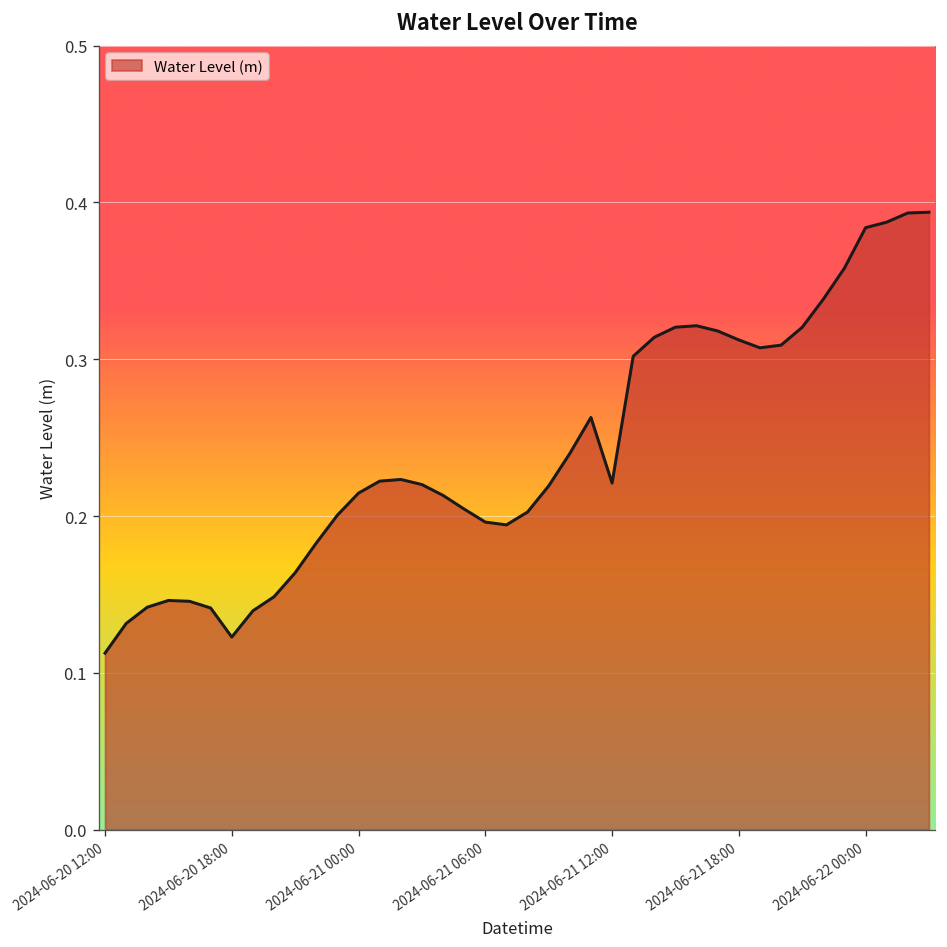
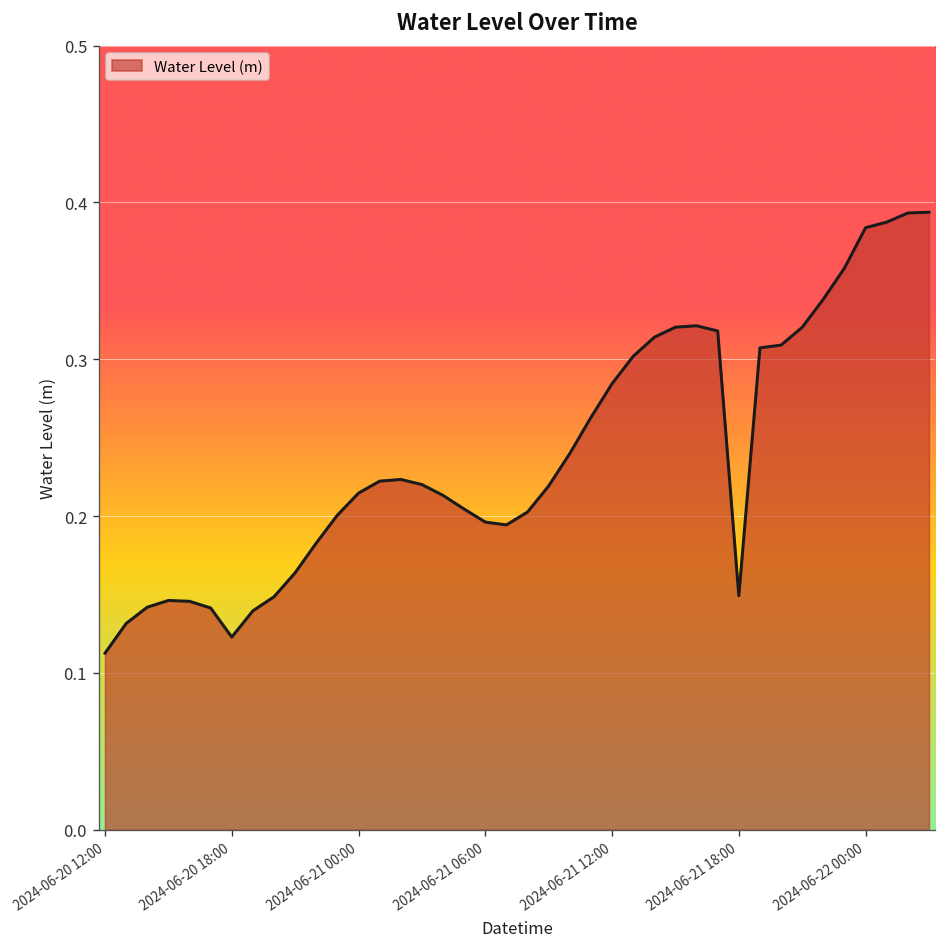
  {
    "2024-06-20 12:00": 0.113,
    "2024-06-20 18:00": 0.123,
    "2024-06-21 00:00": 0.215,
    "2024-06-21 06:00": 0.196,
-   "2024-06-21 12:00": 0.221,
-   "2024-06-21 18:00": 0.312,
+   "2024-06-21 12:00": 0.284,
+   "2024-06-21 18:00": 0.149,
    "2024-06-22 00:00": 0.384
  }
